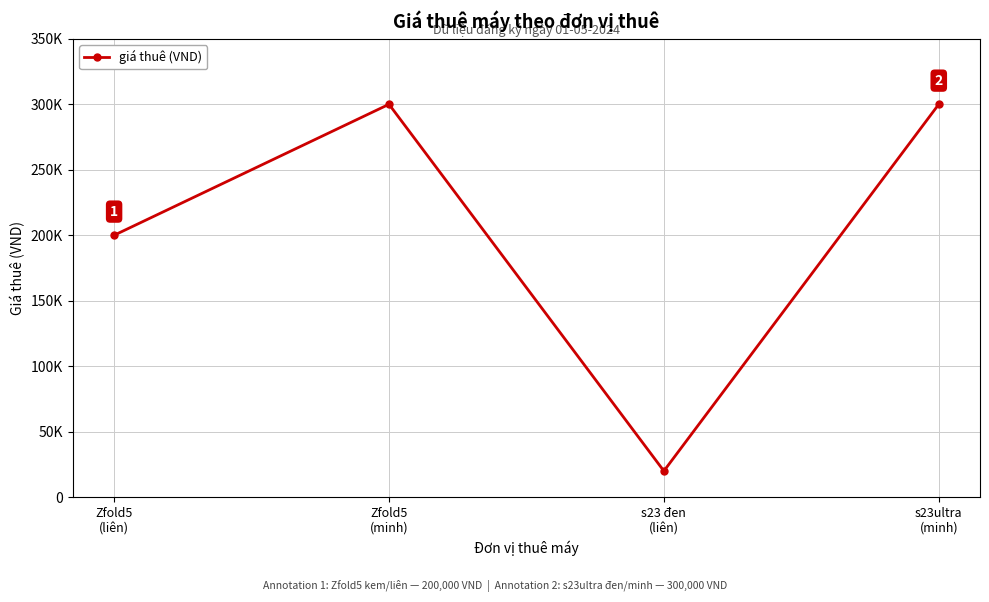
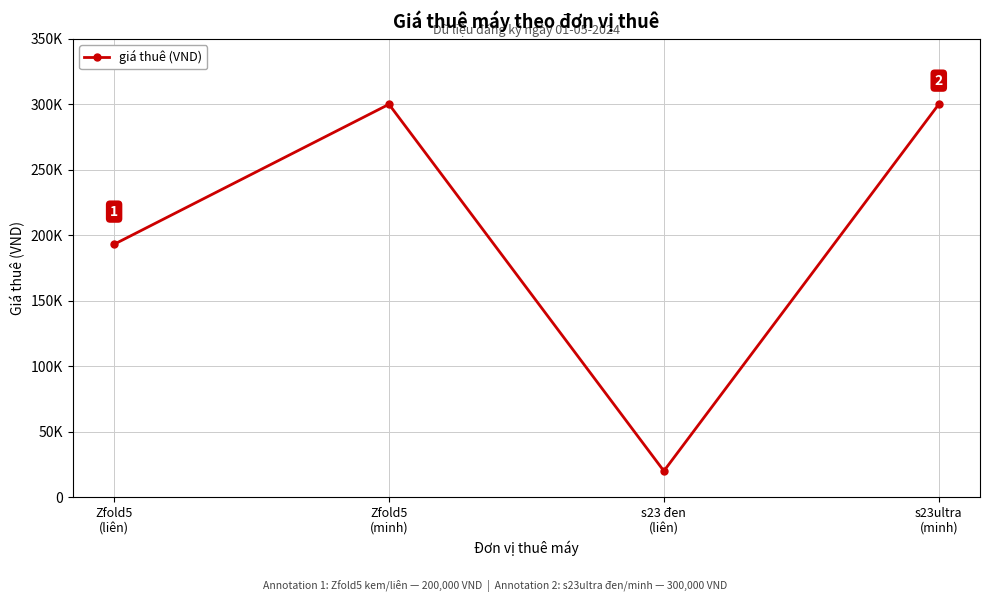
  {
-   "Zfold5 (liên)": 200000,
+   "Zfold5 (liên)": 193000,
    "Zfold5 (minh)": 300000,
    "s23 đen (liên)": 20000
  }
